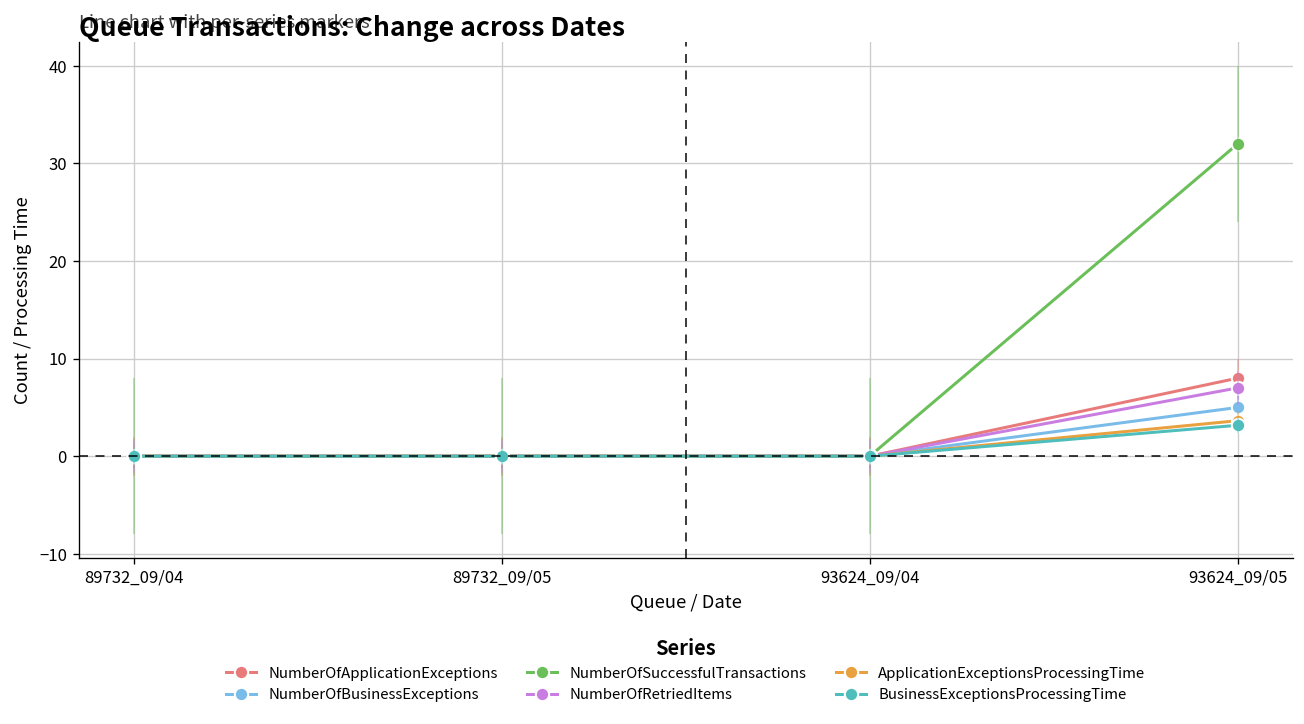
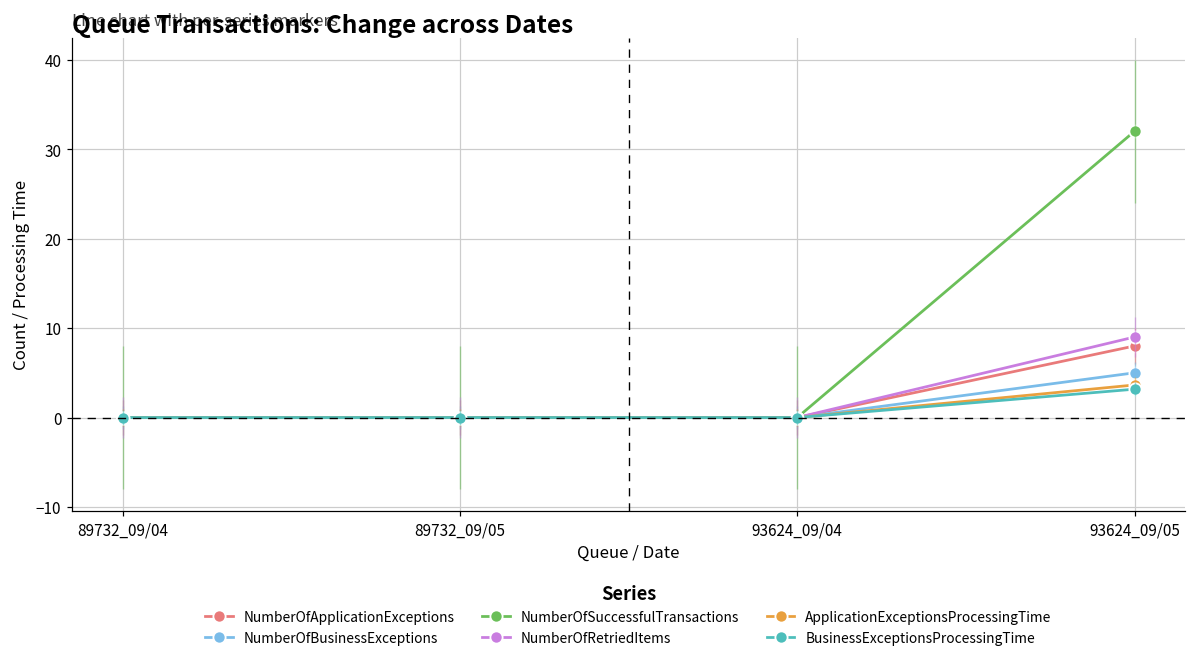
  {
    "NumberOfApplicationExceptions": {
      "93624_09/05": 8
    },
    "NumberOfBusinessExceptions": {
      "93624_09/05": 5
    },
    "NumberOfSuccessfulTransactions": {
      "93624_09/05": 32
    },
    "NumberOfRetriedItems": {
-     "93624_09/05": 7
+     "93624_09/05": 9
    },
    "ApplicationExceptionsProcessingTime": {
      "93624_09/05": 4
    },
    "BusinessExceptionsProcessingTime": {
      "93624_09/05": 3
    }
  }
